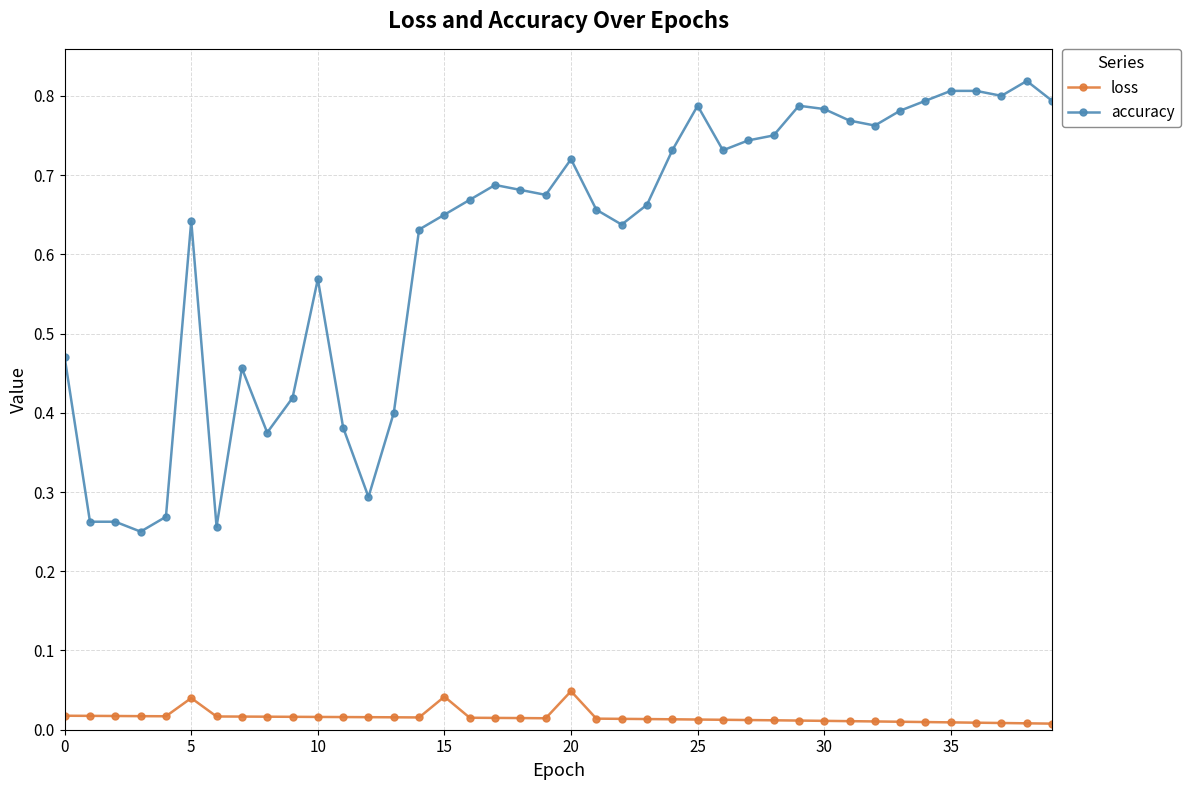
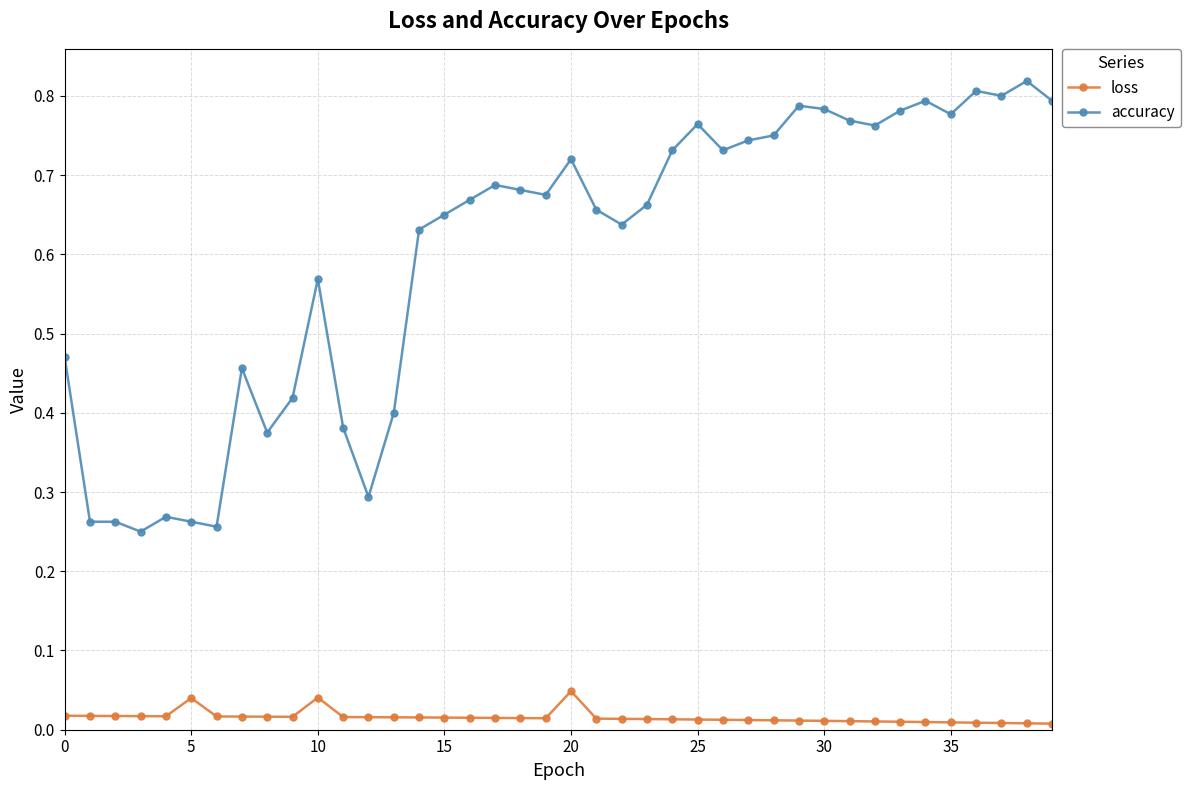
  {
    "loss": {
      "0": 0.02,
      "5": 0.04,
-     "10": 0.02,
-     "15": 0.04,
+     "10": 0.04,
+     "15": 0.02,
      "20": 0.05,
      "25": 0.01,
      "30": 0.01,
      "35": 0.01
    },
    "accuracy": {
      "0": 0.47,
-     "5": 0.64,
+     "5": 0.26,
      "10": 0.57,
      "15": 0.65,
      "20": 0.72,
-     "25": 0.79,
+     "25": 0.76,
      "30": 0.78,
-     "35": 0.81
+     "35": 0.78
    }
  }
